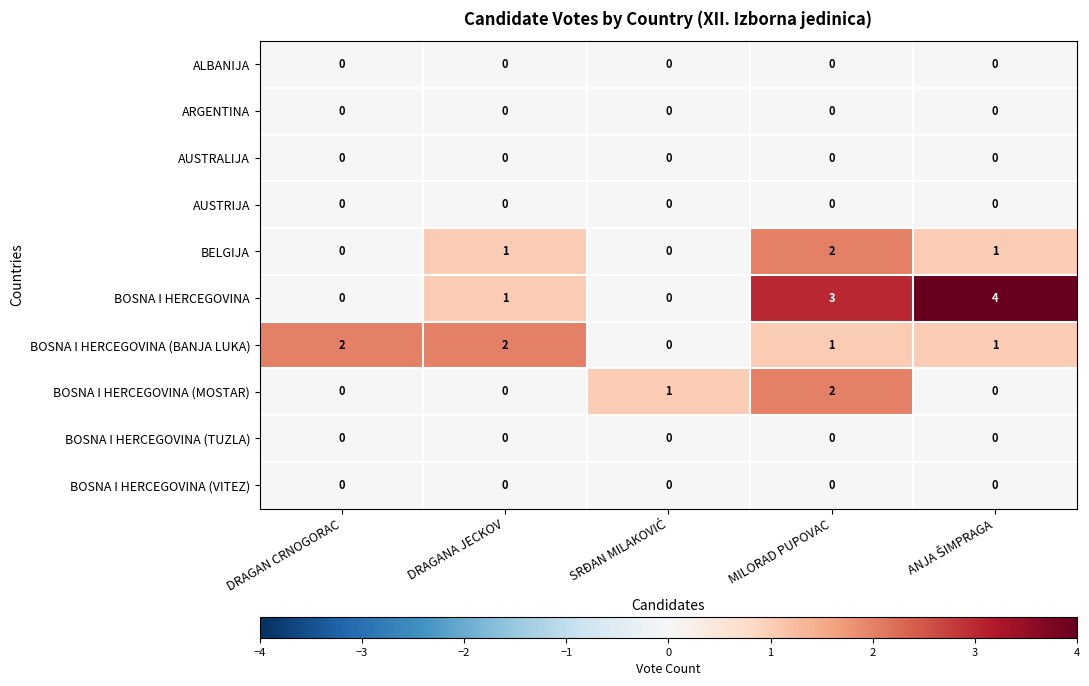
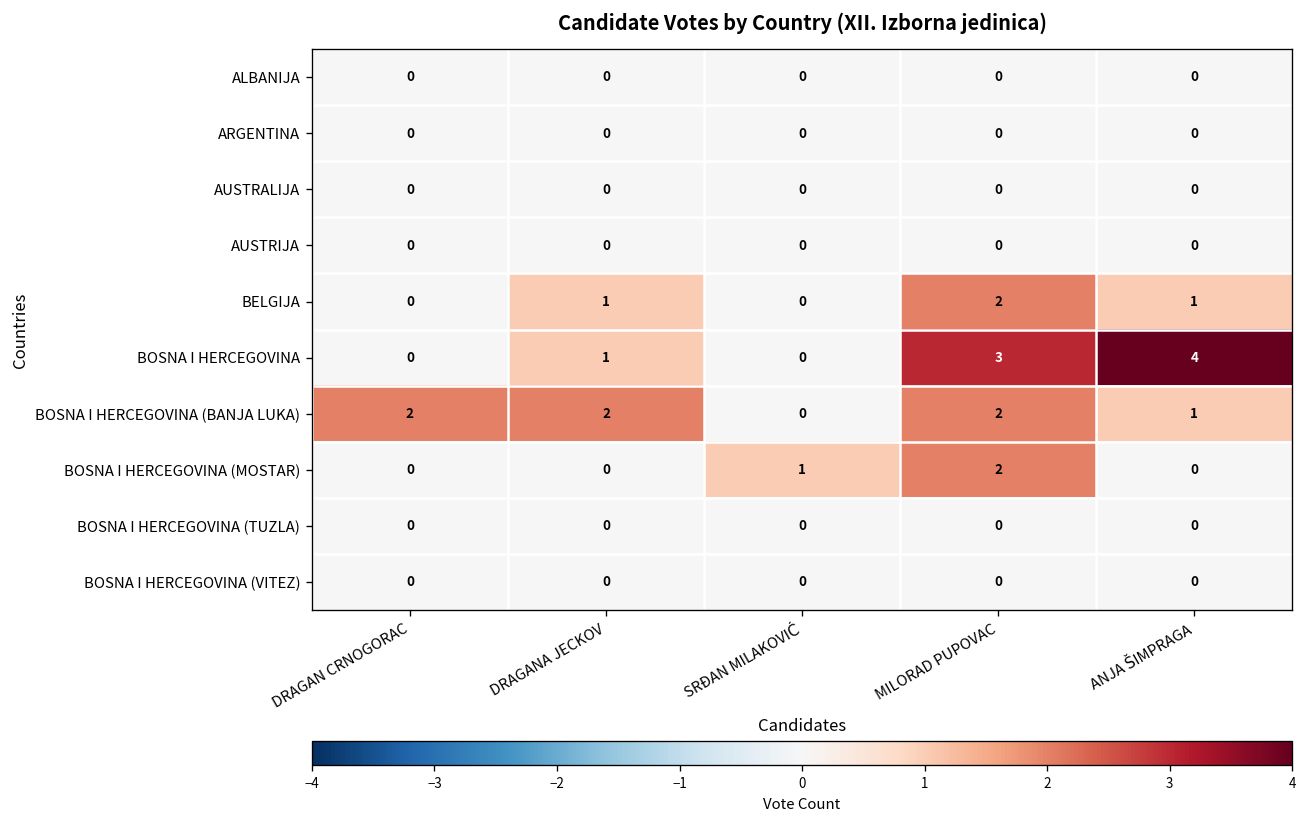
  {
    "ALBANIJA": {
      "DRAGAN CRNOGORAC": 0,
      "DRAGANA JECKOV": 0,
      "SRĐAN MILAKOVIĆ": 0,
      "MILORAD PUPOVAC": 0,
      "ANJA ŠIMPRAGA": 0
    },
    "ARGENTINA": {
      "DRAGAN CRNOGORAC": 0,
      "DRAGANA JECKOV": 0,
      "SRĐAN MILAKOVIĆ": 0,
      "MILORAD PUPOVAC": 0,
      "ANJA ŠIMPRAGA": 0
    },
    "AUSTRALIJA": {
      "DRAGAN CRNOGORAC": 0,
      "DRAGANA JECKOV": 0,
      "SRĐAN MILAKOVIĆ": 0,
      "MILORAD PUPOVAC": 0,
      "ANJA ŠIMPRAGA": 0
    },
    "AUSTRIJA": {
      "DRAGAN CRNOGORAC": 0,
      "DRAGANA JECKOV": 0,
      "SRĐAN MILAKOVIĆ": 0,
      "MILORAD PUPOVAC": 0,
      "ANJA ŠIMPRAGA": 0
    },
    "BELGIJA": {
      "DRAGAN CRNOGORAC": 0,
      "DRAGANA JECKOV": 1,
      "SRĐAN MILAKOVIĆ": 0,
      "MILORAD PUPOVAC": 2,
      "ANJA ŠIMPRAGA": 1
    },
    "BOSNA I HERCEGOVINA": {
      "DRAGAN CRNOGORAC": 0,
      "DRAGANA JECKOV": 1,
      "SRĐAN MILAKOVIĆ": 0,
      "MILORAD PUPOVAC": 3,
      "ANJA ŠIMPRAGA": 4
    },
    "BOSNA I HERCEGOVINA (BANJA LUKA)": {
      "DRAGAN CRNOGORAC": 2,
      "DRAGANA JECKOV": 2,
      "SRĐAN MILAKOVIĆ": 0,
-     "MILORAD PUPOVAC": 1,
+     "MILORAD PUPOVAC": 2,
      "ANJA ŠIMPRAGA": 1
    },
    "BOSNA I HERCEGOVINA (MOSTAR)": {
      "DRAGAN CRNOGORAC": 0,
      "DRAGANA JECKOV": 0,
      "SRĐAN MILAKOVIĆ": 1,
      "MILORAD PUPOVAC": 2,
      "ANJA ŠIMPRAGA": 0
    },
    "BOSNA I HERCEGOVINA (TUZLA)": {
      "DRAGAN CRNOGORAC": 0,
      "DRAGANA JECKOV": 0,
      "SRĐAN MILAKOVIĆ": 0,
      "MILORAD PUPOVAC": 0,
      "ANJA ŠIMPRAGA": 0
    },
    "BOSNA I HERCEGOVINA (VITEZ)": {
      "DRAGAN CRNOGORAC": 0,
      "DRAGANA JECKOV": 0,
      "SRĐAN MILAKOVIĆ": 0,
      "MILORAD PUPOVAC": 0,
      "ANJA ŠIMPRAGA": 0
    }
  }
